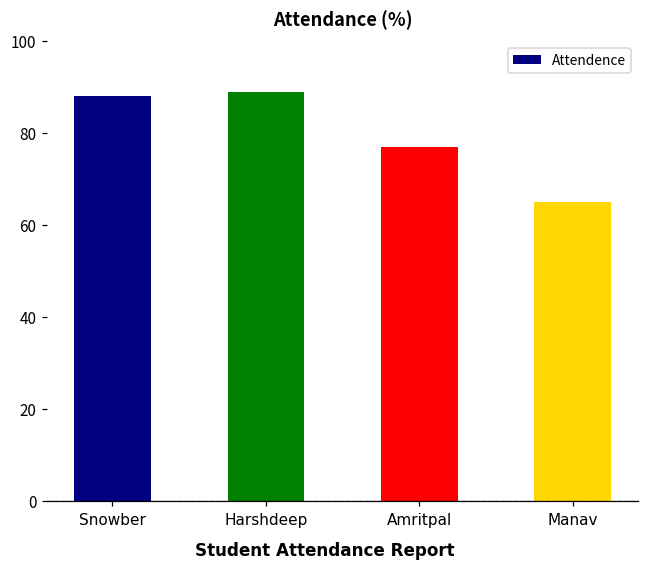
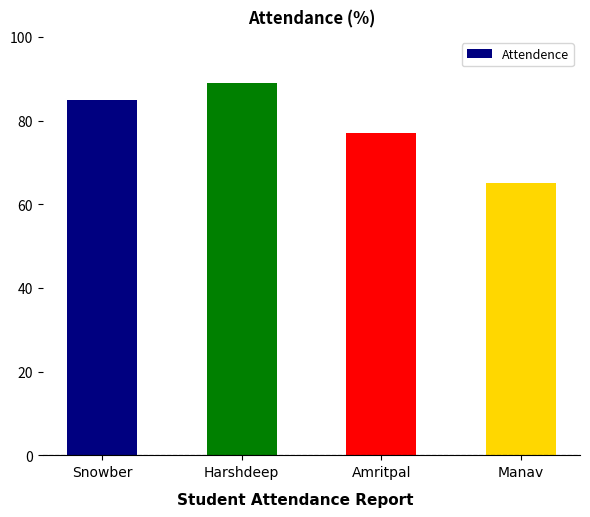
  {
-   "Snowber": 88,
+   "Snowber": 85,
    "Harshdeep": 89,
    "Amritpal": 77,
    "Manav": 65
  }
